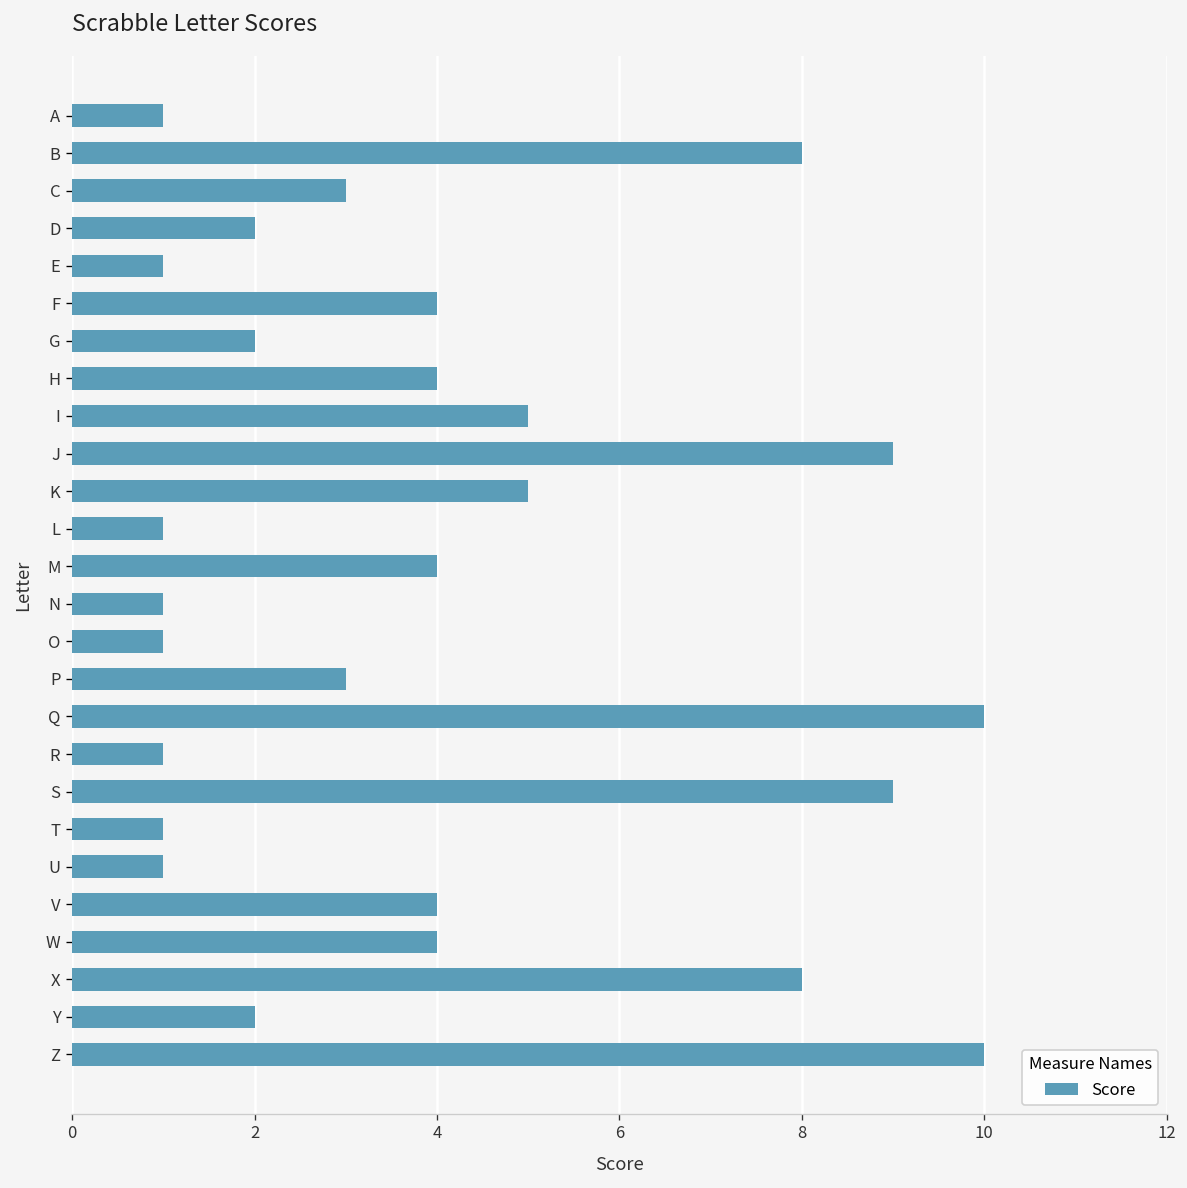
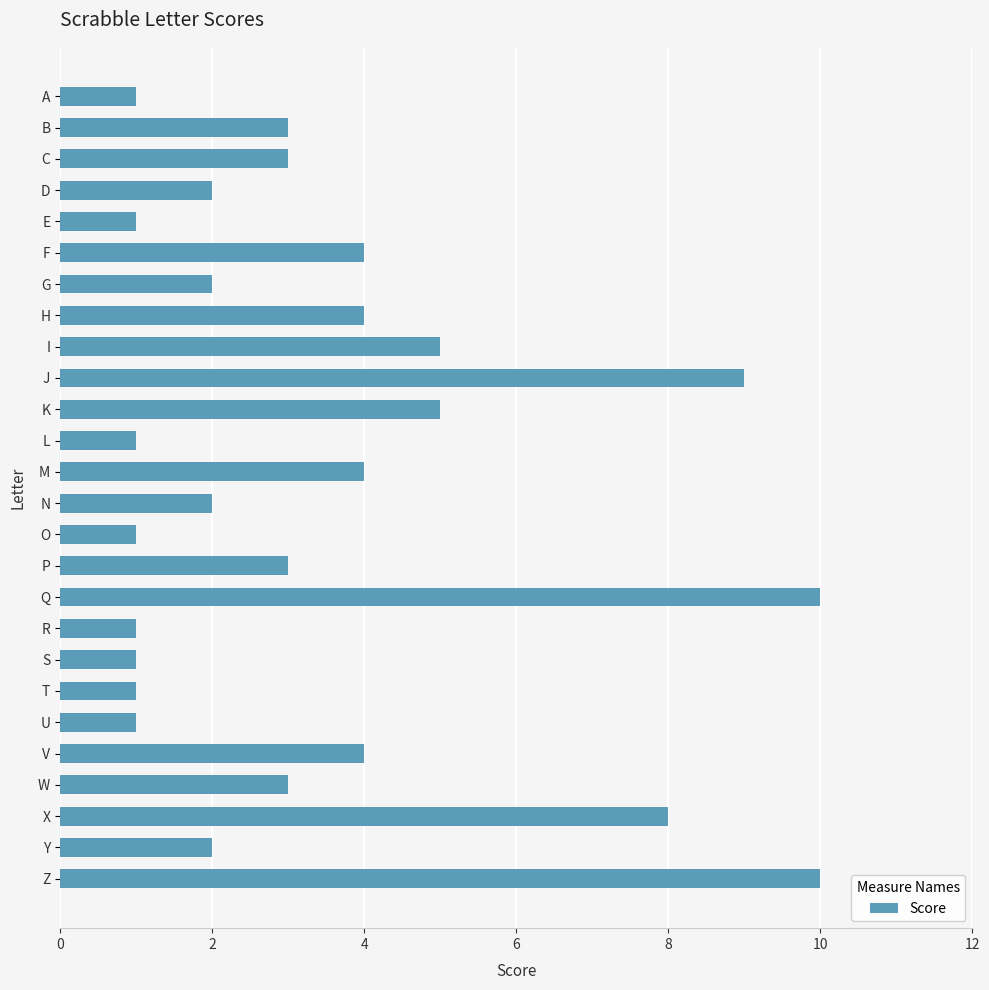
  {
    "A": 1,
-   "B": 8,
+   "B": 3,
    "C": 3,
    "D": 2,
    "E": 1,
    "F": 4,
    "G": 2,
    "H": 4,
    "I": 5,
    "J": 9,
    "K": 5,
    "L": 1,
    "M": 4,
-   "N": 1,
+   "N": 2,
    "O": 1,
    "P": 3,
    "Q": 10,
    "R": 1,
-   "S": 9,
+   "S": 1,
    "T": 1,
    "U": 1,
    "V": 4,
-   "W": 4,
+   "W": 3,
    "X": 8,
    "Y": 2,
    "Z": 10
  }
